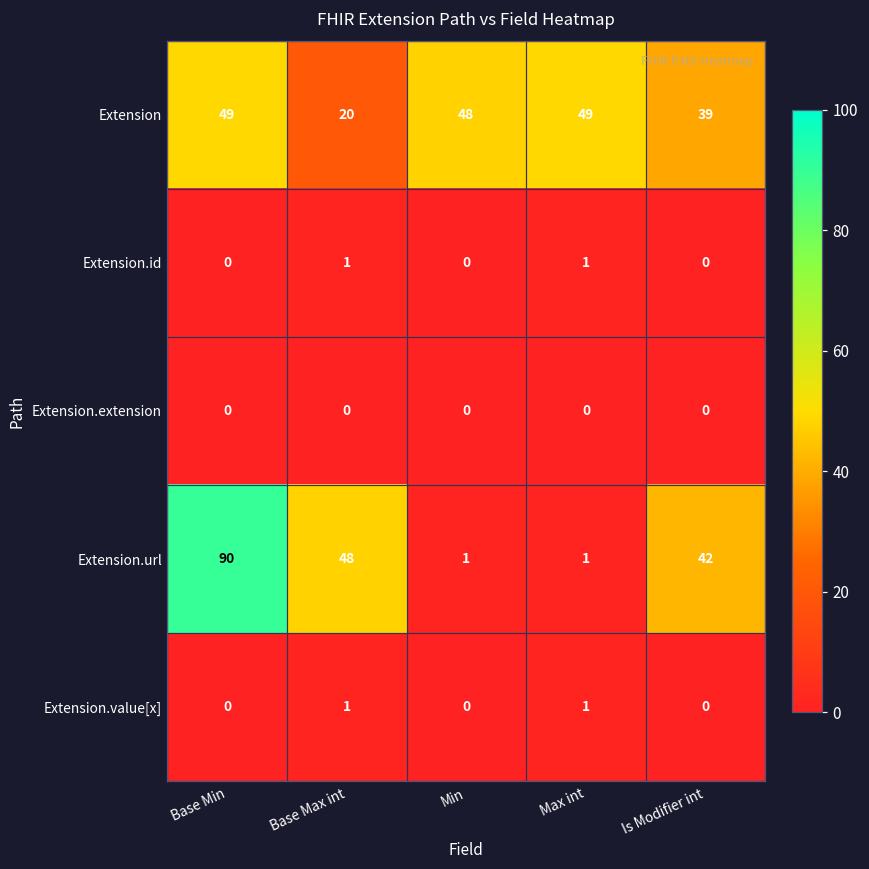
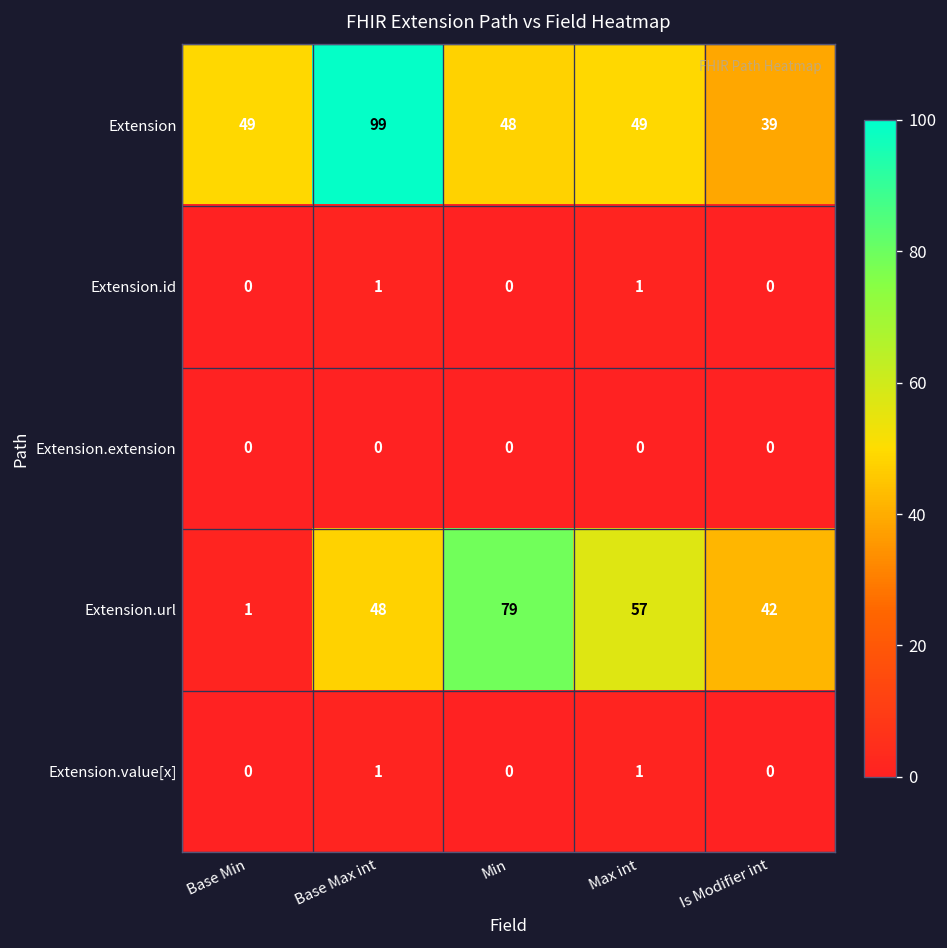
  {
    "Extension": {
      "Base Min": 49,
-     "Base Max int": 20,
+     "Base Max int": 99,
      "Min": 48,
      "Max int": 49
    },
    "Extension.id": {
      "Base Min": 0,
      "Base Max int": 1,
      "Min": 0,
      "Max int": 1,
      "Is Modifier int": 0
    },
    "Extension.extension": {
      "Base Min": 0,
      "Base Max int": 0,
      "Min": 0,
      "Max int": 0,
      "Is Modifier int": 0
    },
    "Extension.url": {
-     "Base Min": 90,
+     "Base Min": 1,
      "Base Max int": 48,
-     "Min": 1,
-     "Max int": 1,
+     "Min": 79,
+     "Max int": 57,
      "Is Modifier int": 42
    },
    "Extension.value[x]": {
      "Base Min": 0,
      "Base Max int": 1,
      "Min": 0,
      "Max int": 1,
      "Is Modifier int": 0
    }
  }
